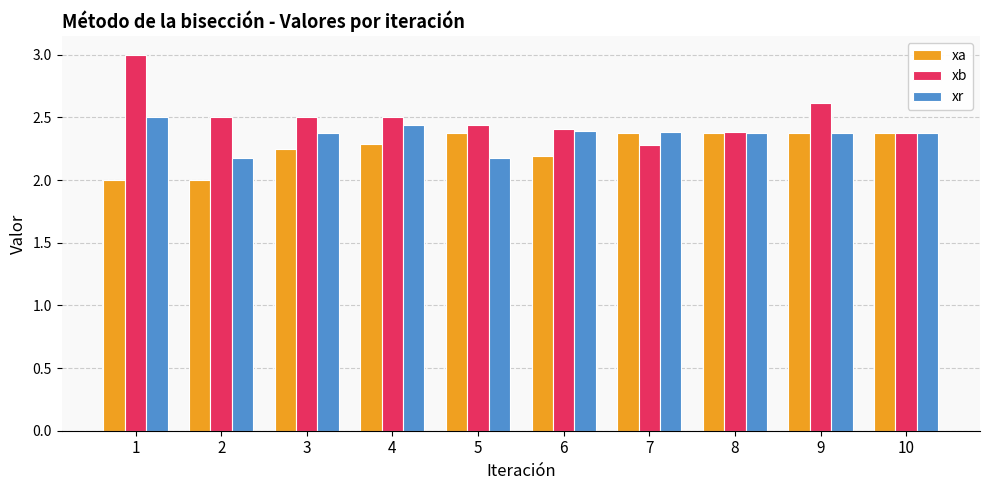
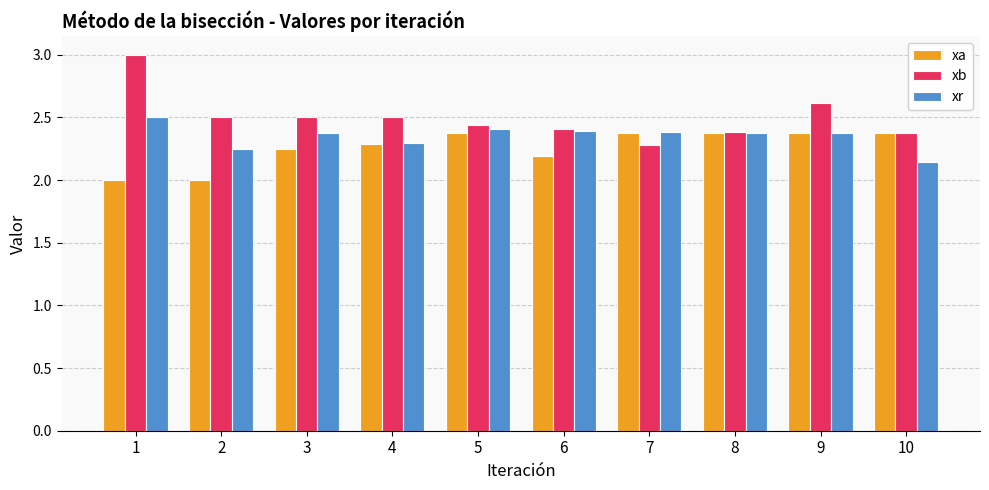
  {
    "xa": {
      "1": 2.00,
      "2": 2.00,
      "3": 2.25,
      "4": 2.29,
      "5": 2.38,
      "6": 2.19,
      "7": 2.38,
      "8": 2.38,
      "9": 2.38,
      "10": 2.38
    },
    "xb": {
      "1": 3.00,
      "2": 2.50,
      "3": 2.50,
      "4": 2.50,
      "5": 2.44,
      "6": 2.41,
      "7": 2.28,
      "8": 2.38,
      "9": 2.61,
      "10": 2.38
    },
    "xr": {
      "1": 2.50,
-     "2": 2.18,
+     "2": 2.25,
      "3": 2.38,
-     "4": 2.44,
-     "5": 2.18,
+     "4": 2.30,
+     "5": 2.41,
      "6": 2.39,
      "7": 2.38,
      "8": 2.38,
      "9": 2.38,
-     "10": 2.38
+     "10": 2.15
    }
  }
